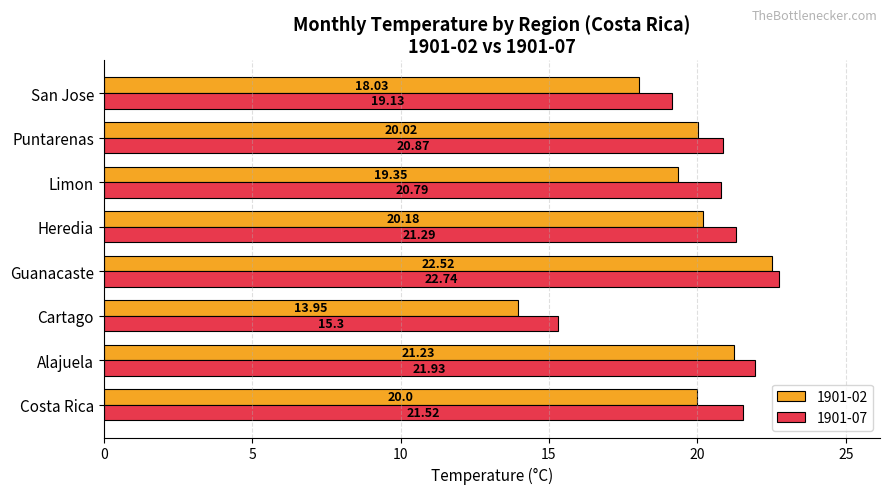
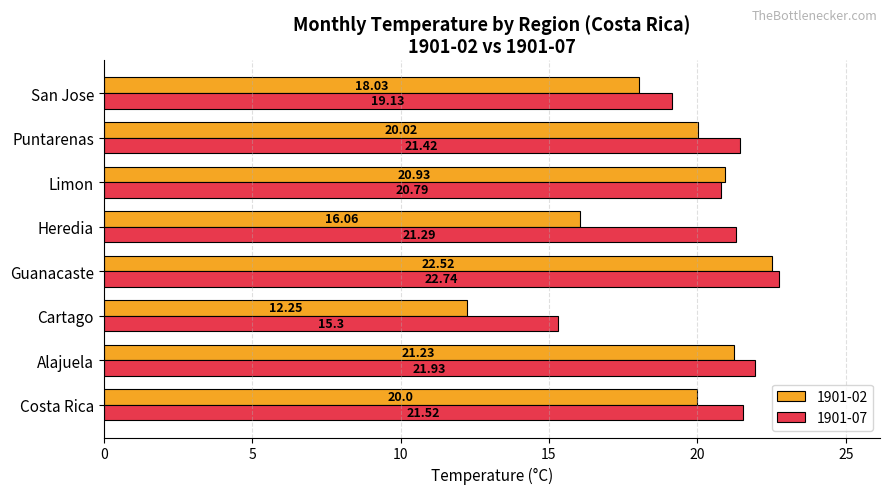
  {
    "1901-02": {
      "San Jose": 18.03,
      "Puntarenas": 20.02,
-     "Limon": 19.35,
-     "Heredia": 20.18,
+     "Limon": 20.93,
+     "Heredia": 16.06,
      "Guanacaste": 22.52,
-     "Cartago": 13.95,
+     "Cartago": 12.25,
      "Alajuela": 21.23,
      "Costa Rica": 20.0
    },
    "1901-07": {
      "San Jose": 19.13,
-     "Puntarenas": 20.87,
+     "Puntarenas": 21.42,
      "Limon": 20.79,
      "Heredia": 21.29,
      "Guanacaste": 22.74,
      "Cartago": 15.3,
      "Alajuela": 21.93,
      "Costa Rica": 21.52
    }
  }
